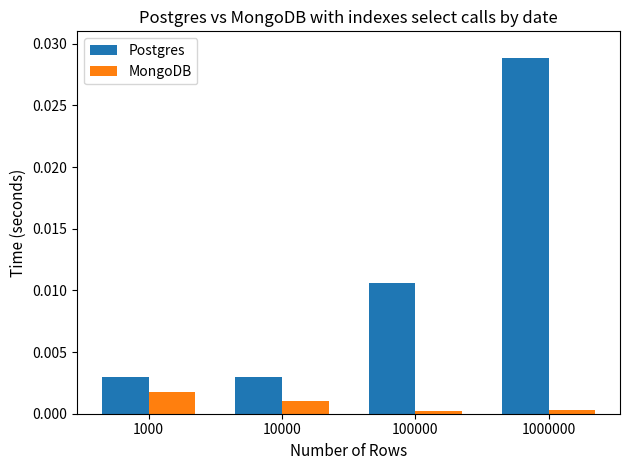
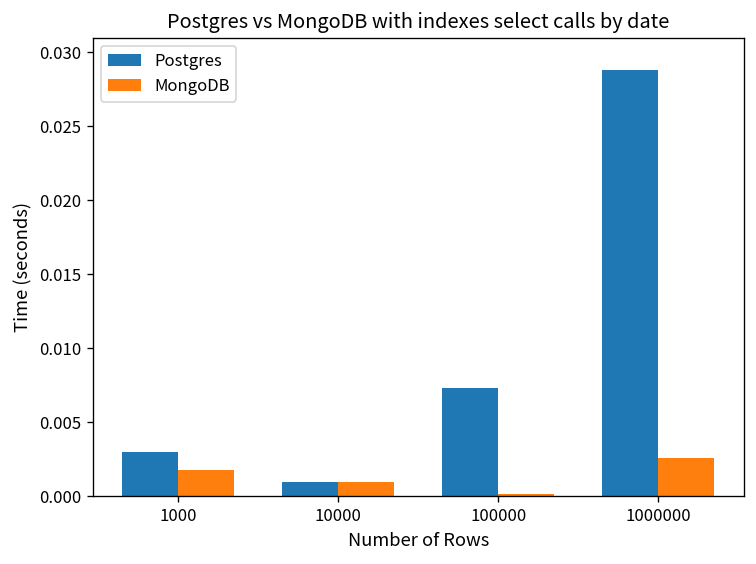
  {
    "Postgres": {
      "1000": 0.0030,
-     "10000": 0.003,
-     "100000": 0.0106,
+     "10000": 0.001,
+     "100000": 0.0073,
      "1000000": 0.0288
    },
    "MongoDB": {
      "1000": 0.0018,
      "10000": 0.0010,
-     "1000000": 0.0003
+     "1000000": 0.0026
    }
  }
